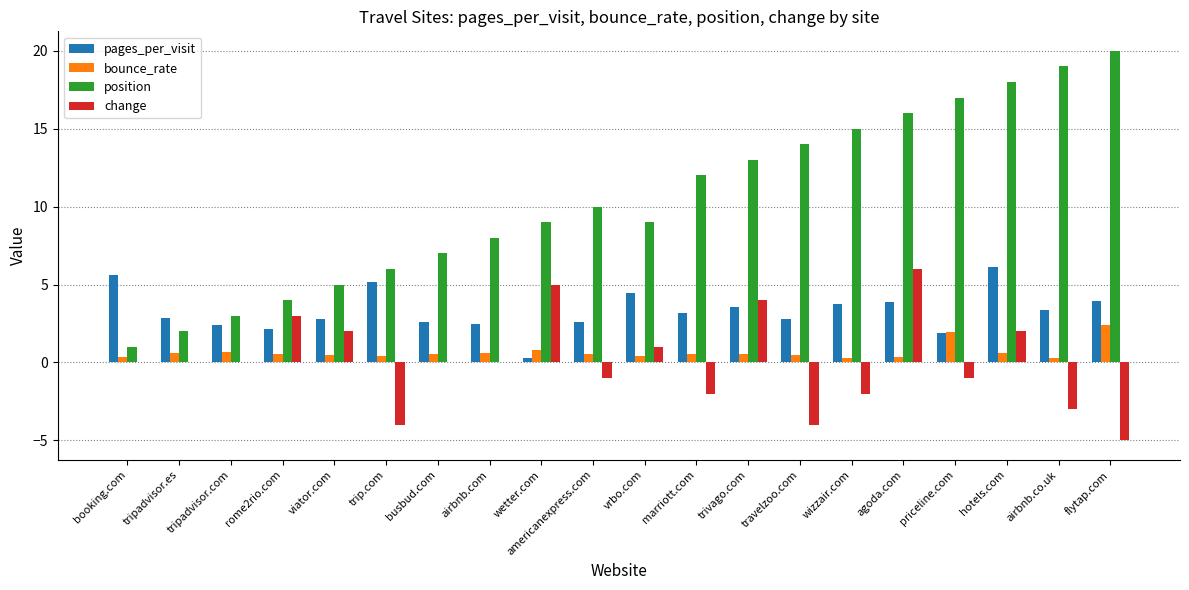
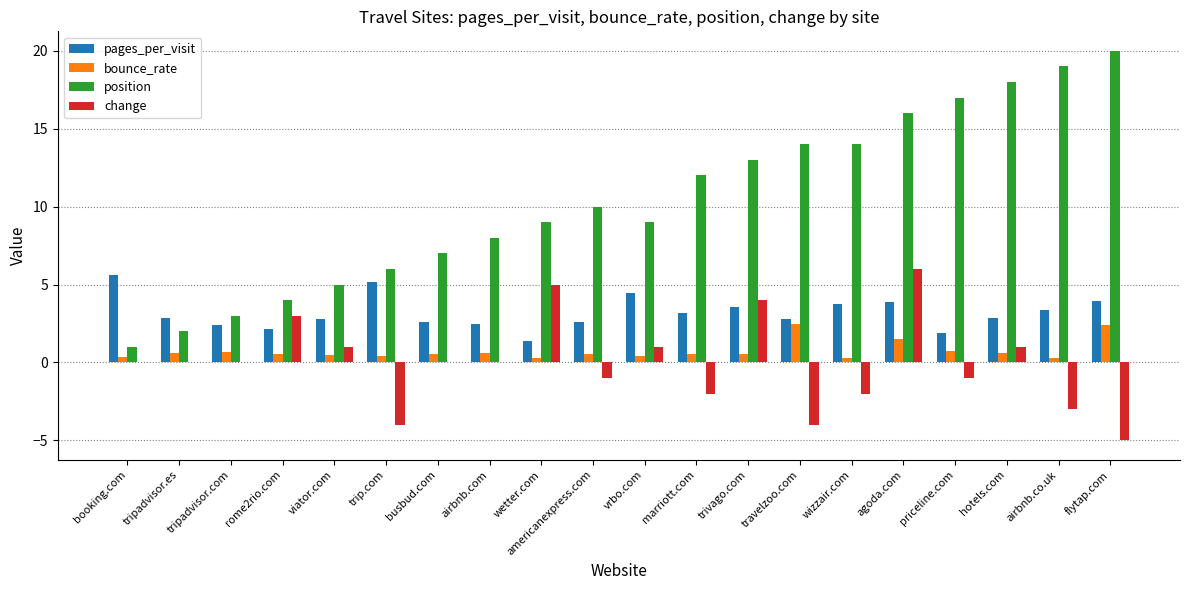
  {
    "pages_per_visit": {
      "booking.com": 5.6,
      "tripadvisor.es": 2.9,
      "tripadvisor.com": 2.4,
      "rome2rio.com": 2.1,
      "viator.com": 2.8,
      "trip.com": 5.2,
      "busbud.com": 2.6,
      "airbnb.com": 2.5,
-     "wetter.com": 0.3,
+     "wetter.com": 1.4,
      "americanexpress.com": 2.6,
      "vrbo.com": 4.5,
      "marriott.com": 3.2,
      "trivago.com": 3.5,
      "travelzoo.com": 2.8,
      "wizzair.com": 3.7,
      "agoda.com": 3.8,
      "priceline.com": 1.9,
-     "hotels.com": 6.1,
+     "hotels.com": 2.9,
      "airbnb.co.uk": 3.4,
      "flytap.com": 3.9
    },
    "bounce_rate": {
      "booking.com": 0.4,
      "tripadvisor.es": 0.6,
      "tripadvisor.com": 0.7,
      "rome2rio.com": 0.5,
      "viator.com": 0.5,
      "trip.com": 0.4,
      "busbud.com": 0.5,
      "airbnb.com": 0.6,
-     "wetter.com": 0.8,
+     "wetter.com": 0.3,
      "americanexpress.com": 0.6,
      "vrbo.com": 0.4,
      "marriott.com": 0.6,
      "trivago.com": 0.5,
-     "travelzoo.com": 0.5,
+     "travelzoo.com": 2.5,
      "wizzair.com": 0.3,
-     "agoda.com": 0.3,
-     "priceline.com": 2.0,
+     "agoda.com": 1.5,
+     "priceline.com": 0.7,
      "hotels.com": 0.6,
      "airbnb.co.uk": 0.3,
      "flytap.com": 2.4
    },
    "position": {
      "booking.com": 1,
      "tripadvisor.es": 2,
      "tripadvisor.com": 3,
      "rome2rio.com": 4,
      "viator.com": 5,
      "trip.com": 6,
      "busbud.com": 7,
      "airbnb.com": 8,
      "wetter.com": 9,
      "americanexpress.com": 10,
      "vrbo.com": 9,
      "marriott.com": 12,
      "trivago.com": 13,
      "travelzoo.com": 14,
-     "wizzair.com": 15,
+     "wizzair.com": 14,
      "agoda.com": 16,
      "priceline.com": 17,
      "hotels.com": 18,
      "airbnb.co.uk": 19,
      "flytap.com": 20
    },
    "change": {
      "booking.com": 0,
      "tripadvisor.es": 0,
      "tripadvisor.com": 0,
      "rome2rio.com": 3,
-     "viator.com": 2,
+     "viator.com": 1,
      "trip.com": -4,
      "busbud.com": 0,
      "airbnb.com": 0,
      "wetter.com": 5,
      "americanexpress.com": -1,
      "vrbo.com": 1,
      "marriott.com": -2,
      "trivago.com": 4,
      "travelzoo.com": -4,
      "wizzair.com": -2,
      "agoda.com": 6,
      "priceline.com": -1,
-     "hotels.com": 2,
+     "hotels.com": 1,
      "airbnb.co.uk": -3,
      "flytap.com": -5
    }
  }
